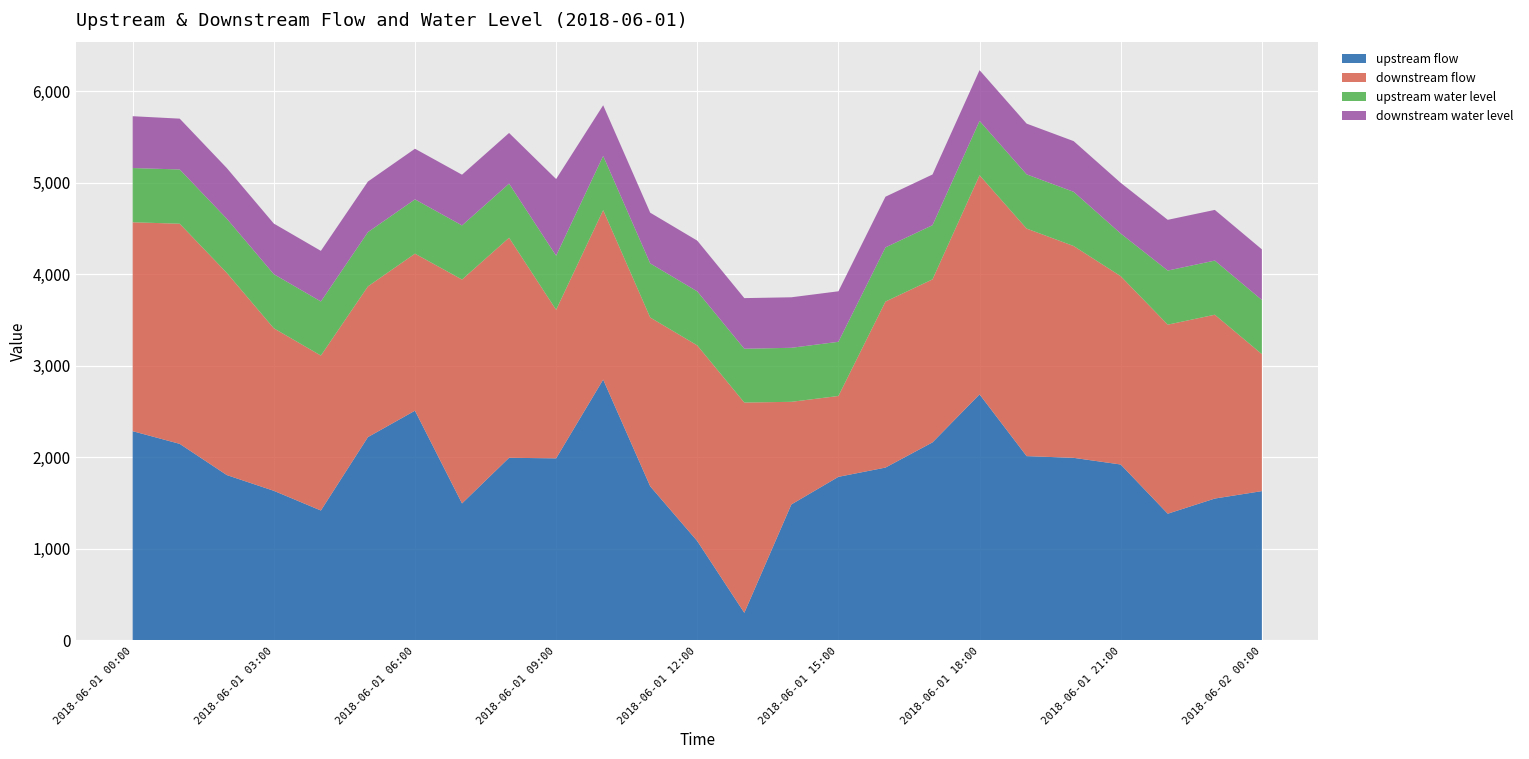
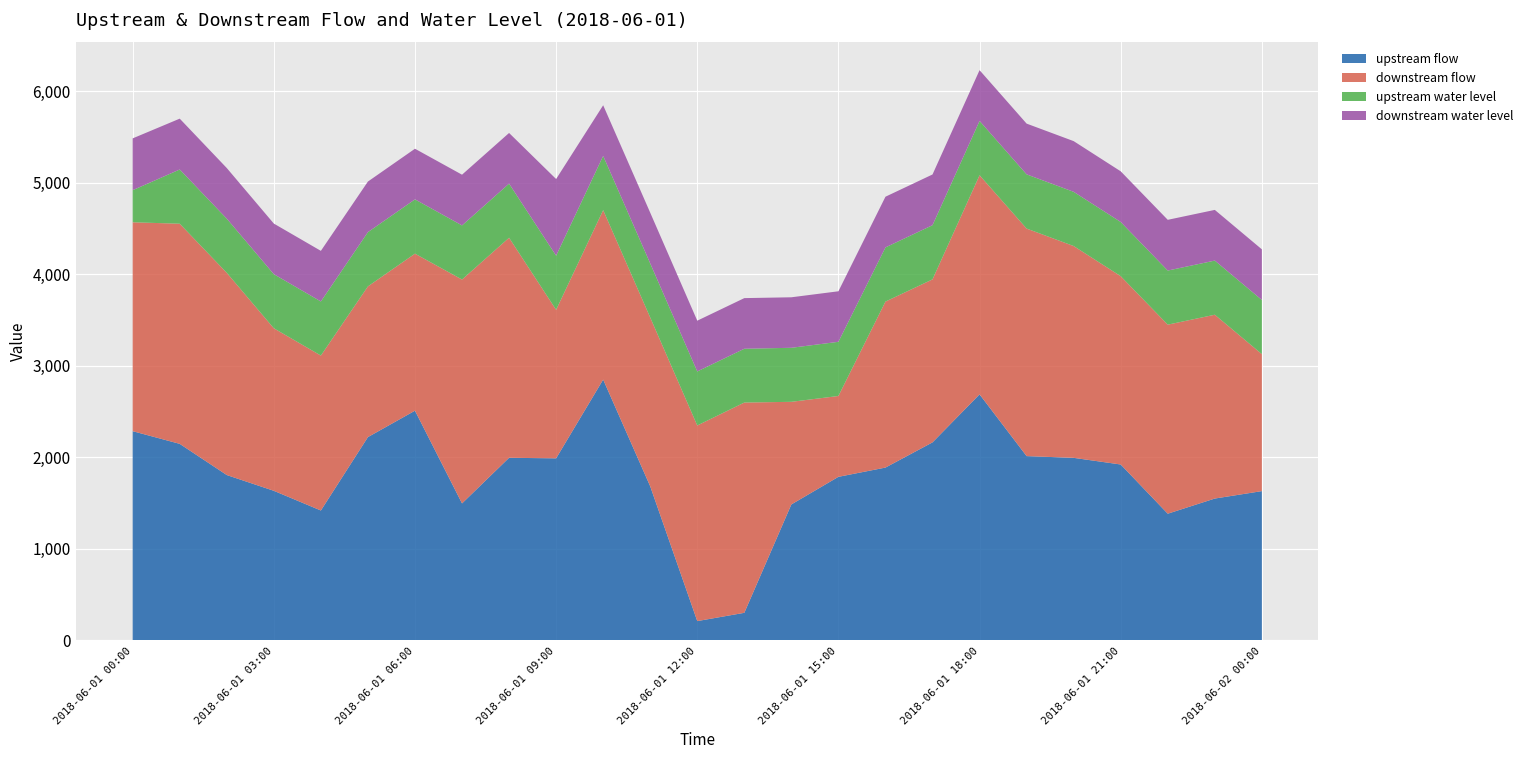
  {
    "upstream flow": {
      "2018-06-01 00:00": "2,300",
      "2018-06-01 03:00": "1,600",
      "2018-06-01 06:00": "2,500",
      "2018-06-01 09:00": "2,000",
-     "2018-06-01 12:00": "1,100",
+     "2018-06-01 12:00": "200",
      "2018-06-01 15:00": "1,800",
      "2018-06-01 18:00": "2,700",
      "2018-06-01 21:00": "1,900",
      "2018-06-02 00:00": "1,600"
    },
    "downstream flow": {
      "2018-06-01 00:00": "2,300",
      "2018-06-01 03:00": "1,800",
      "2018-06-01 06:00": "1,700",
      "2018-06-01 09:00": "1,600",
      "2018-06-01 12:00": "2,100",
      "2018-06-01 15:00": "900",
      "2018-06-01 18:00": "2,400",
      "2018-06-01 21:00": "2,100",
      "2018-06-02 00:00": "1,500"
    },
    "upstream water level": {
-     "2018-06-01 00:00": "600",
+     "2018-06-01 00:00": "400",
      "2018-06-01 03:00": "600",
      "2018-06-01 06:00": "600",
      "2018-06-01 09:00": "600",
      "2018-06-01 12:00": "600",
      "2018-06-01 15:00": "600",
      "2018-06-01 18:00": "600",
-     "2018-06-01 21:00": "500",
+     "2018-06-01 21:00": "600",
      "2018-06-02 00:00": "600"
    },
    "downstream water level": {
      "2018-06-01 00:00": "600",
      "2018-06-01 03:00": "600",
      "2018-06-01 06:00": "600",
      "2018-06-01 09:00": "800",
      "2018-06-01 12:00": "600",
      "2018-06-01 15:00": "600",
      "2018-06-01 18:00": "600",
      "2018-06-01 21:00": "600",
      "2018-06-02 00:00": "600"
    }
  }
